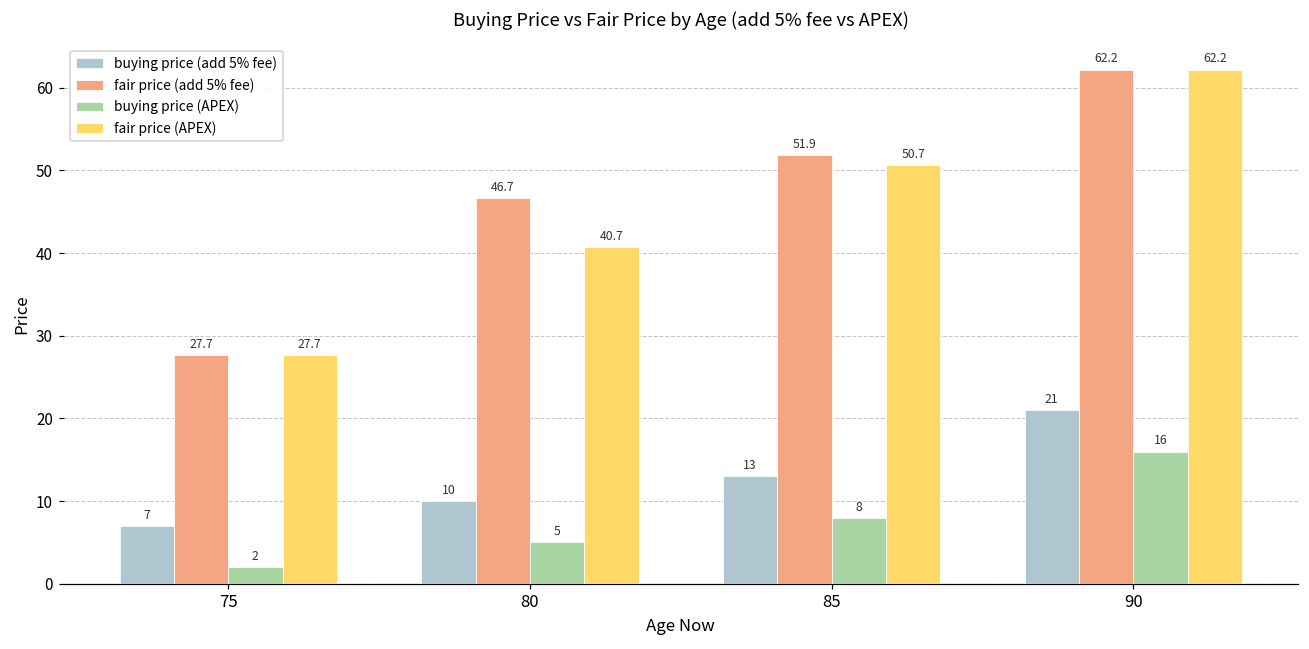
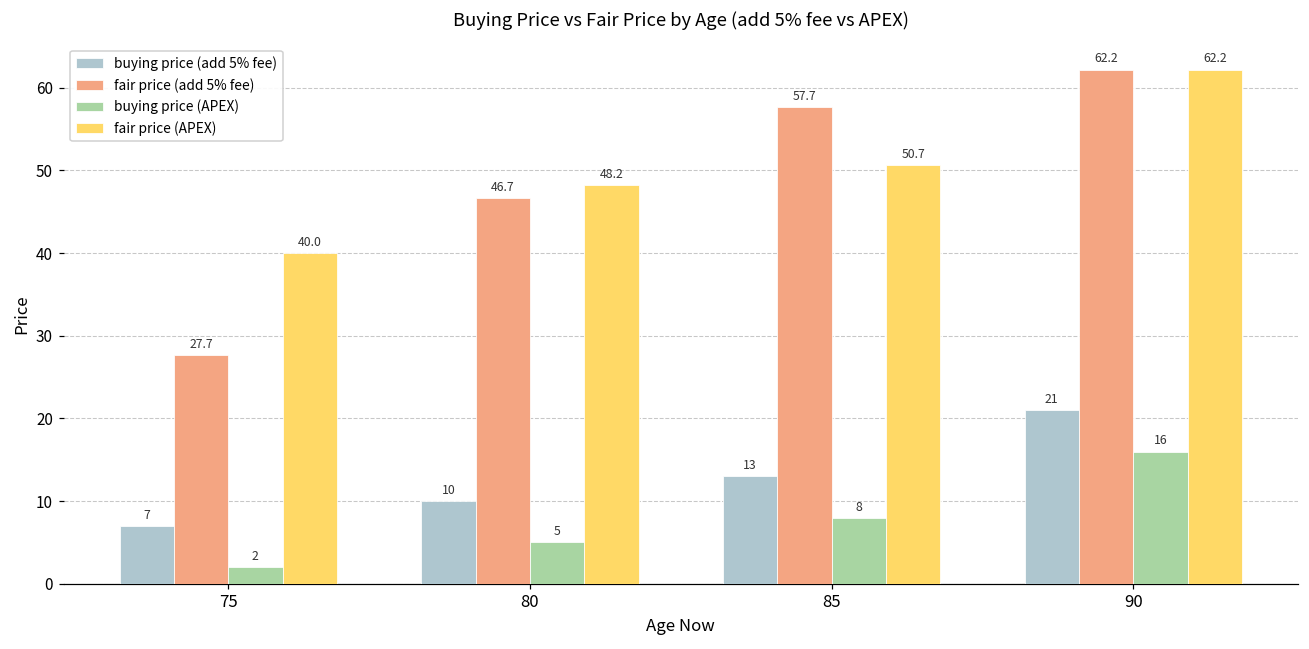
  {
    "fair price (add 5% fee)": {
      "75": 27.7,
      "80": 46.7,
-     "85": 51.9,
+     "85": 57.7,
      "90": 62.2
    },
    "fair price (APEX)": {
-     "75": 27.7,
-     "80": 40.7,
+     "75": 40.0,
+     "80": 48.2,
      "85": 50.7,
      "90": 62.2
    }
  }
